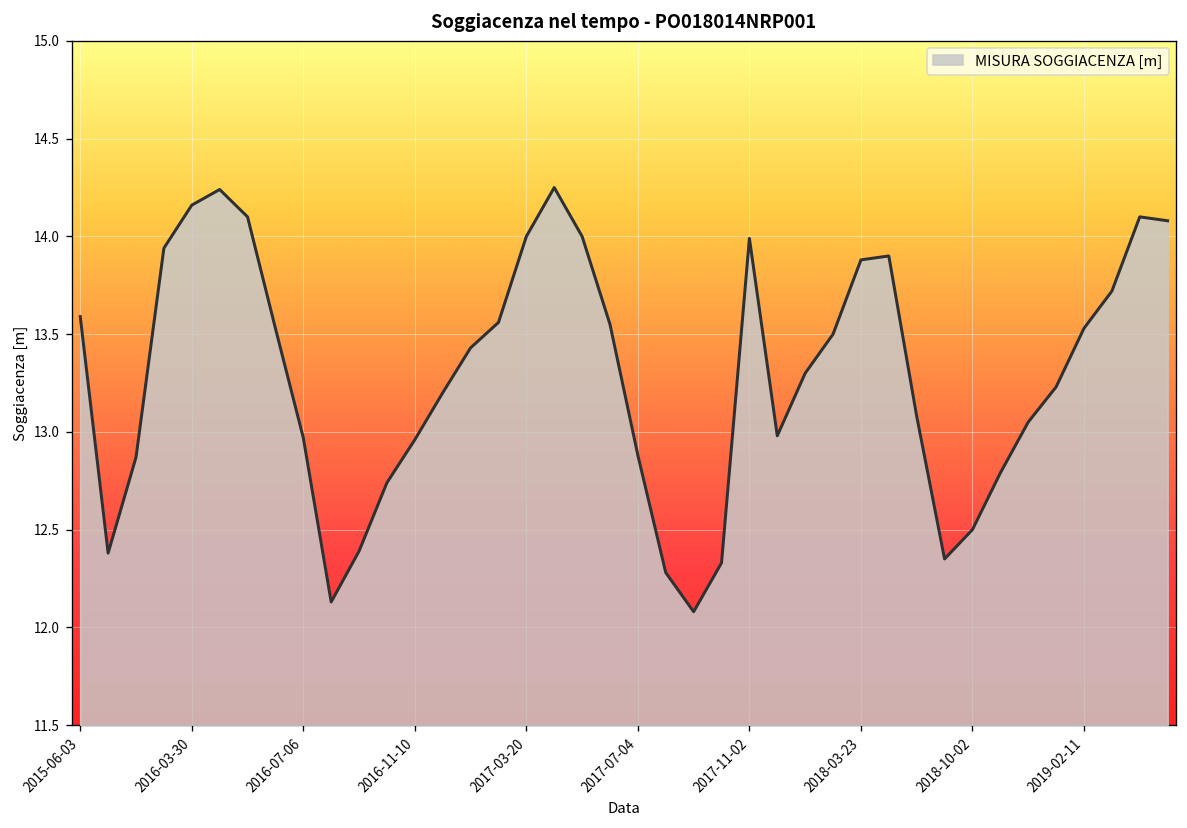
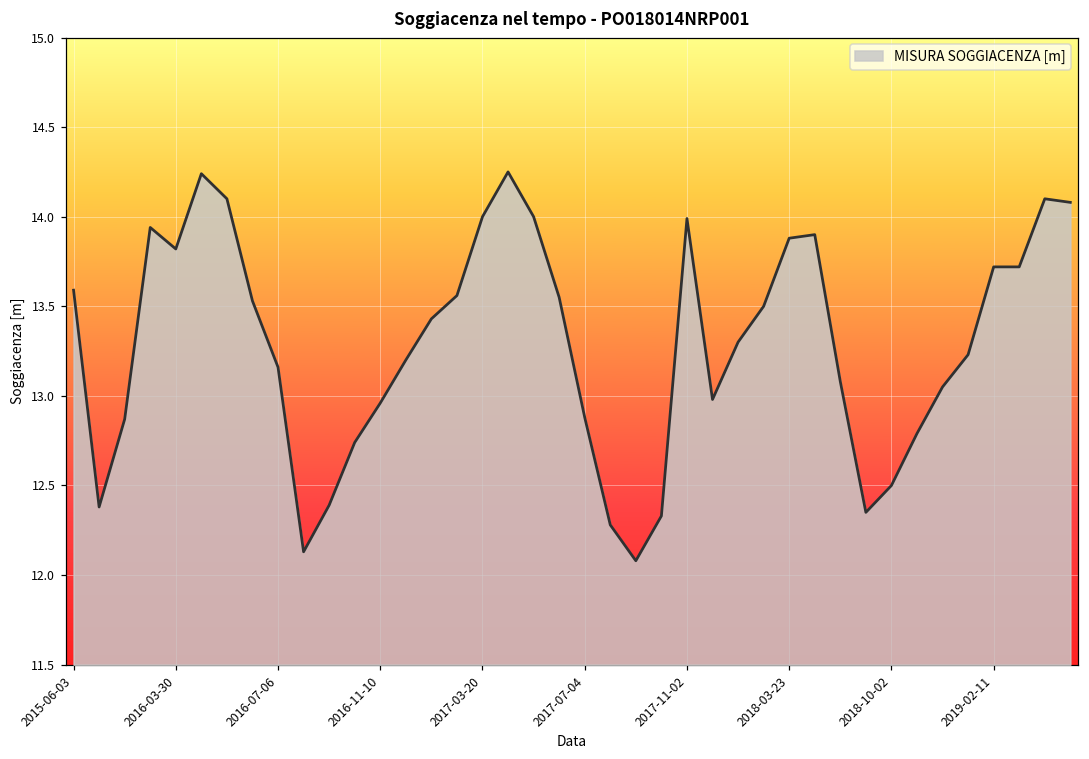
  {
    "2015-06-03": 13.59,
-   "2016-03-30": 14.16,
-   "2016-07-06": 12.97,
+   "2016-03-30": 13.82,
+   "2016-07-06": 13.16,
    "2016-11-10": 12.96,
    "2017-03-20": 14.00,
    "2017-07-04": 12.88,
    "2017-11-02": 13.99,
    "2018-03-23": 13.88,
    "2018-10-02": 12.50,
-   "2019-02-11": 13.53
+   "2019-02-11": 13.72
  }
